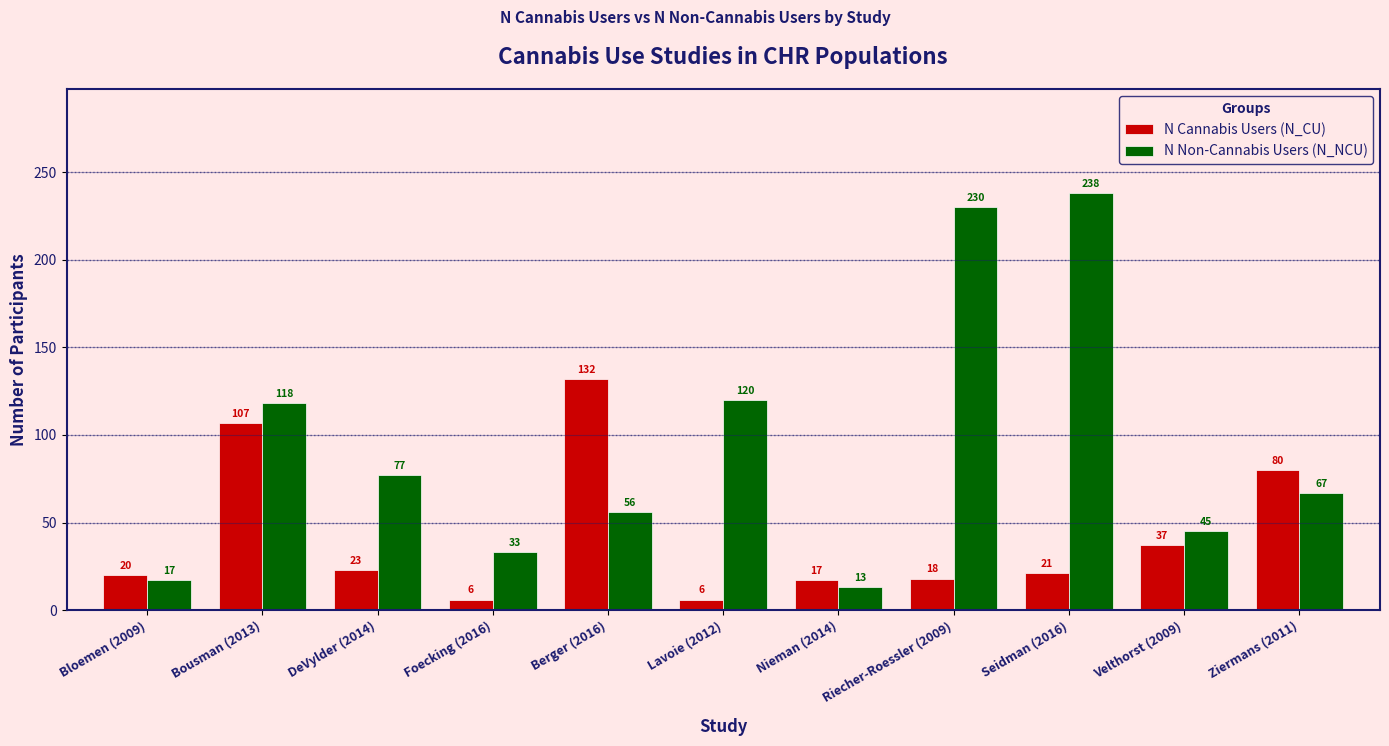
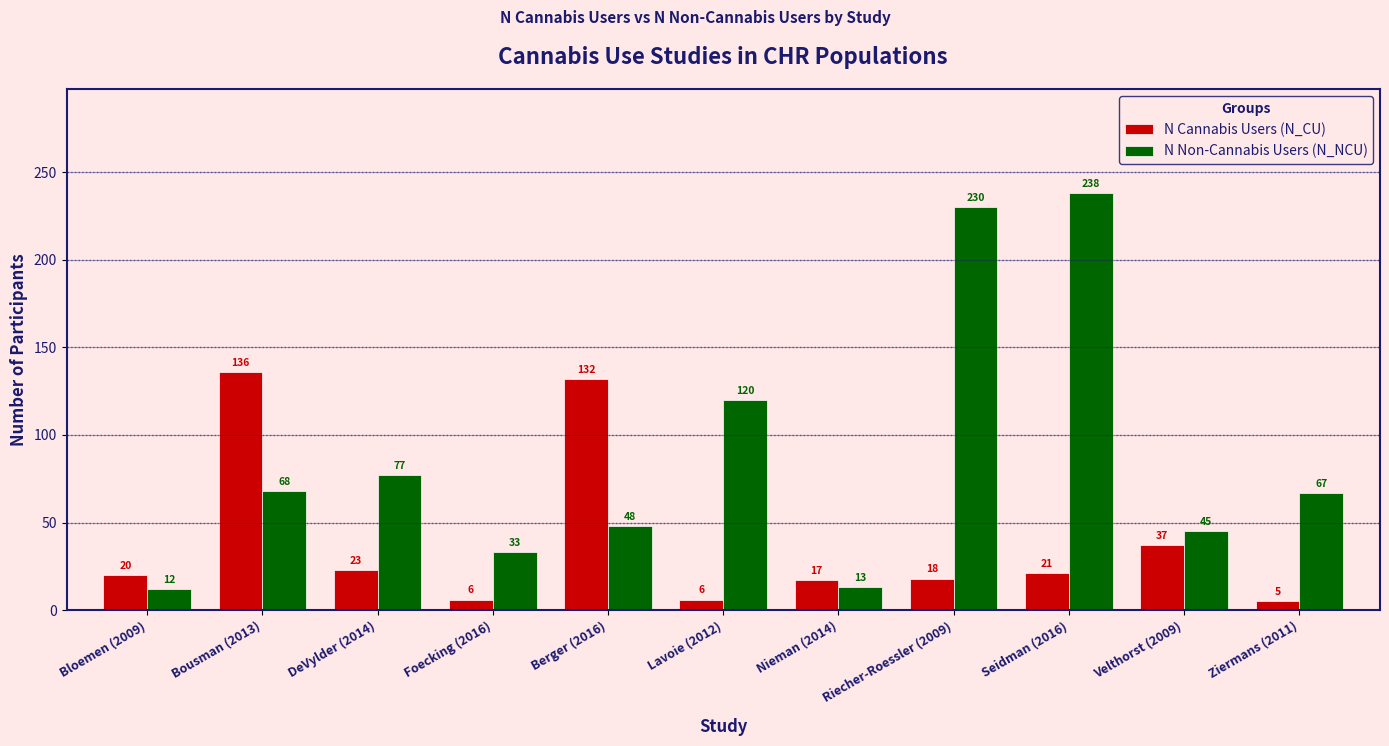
  {
    "N Cannabis Users (N_CU)": {
      "Bloemen (2009)": 20,
-     "Bousman (2013)": 107,
+     "Bousman (2013)": 136,
      "DeVylder (2014)": 23,
      "Foecking (2016)": 6,
      "Berger (2016)": 132,
      "Lavoie (2012)": 6,
      "Nieman (2014)": 17,
      "Riecher-Roessler (2009)": 18,
      "Seidman (2016)": 21,
      "Velthorst (2009)": 37,
-     "Ziermans (2011)": 80
+     "Ziermans (2011)": 5
    },
    "N Non-Cannabis Users (N_NCU)": {
-     "Bloemen (2009)": 17,
-     "Bousman (2013)": 118,
+     "Bloemen (2009)": 12,
+     "Bousman (2013)": 68,
      "DeVylder (2014)": 77,
      "Foecking (2016)": 33,
-     "Berger (2016)": 56,
+     "Berger (2016)": 48,
      "Lavoie (2012)": 120,
      "Nieman (2014)": 13,
      "Riecher-Roessler (2009)": 230,
      "Seidman (2016)": 238,
      "Velthorst (2009)": 45,
      "Ziermans (2011)": 67
    }
  }
